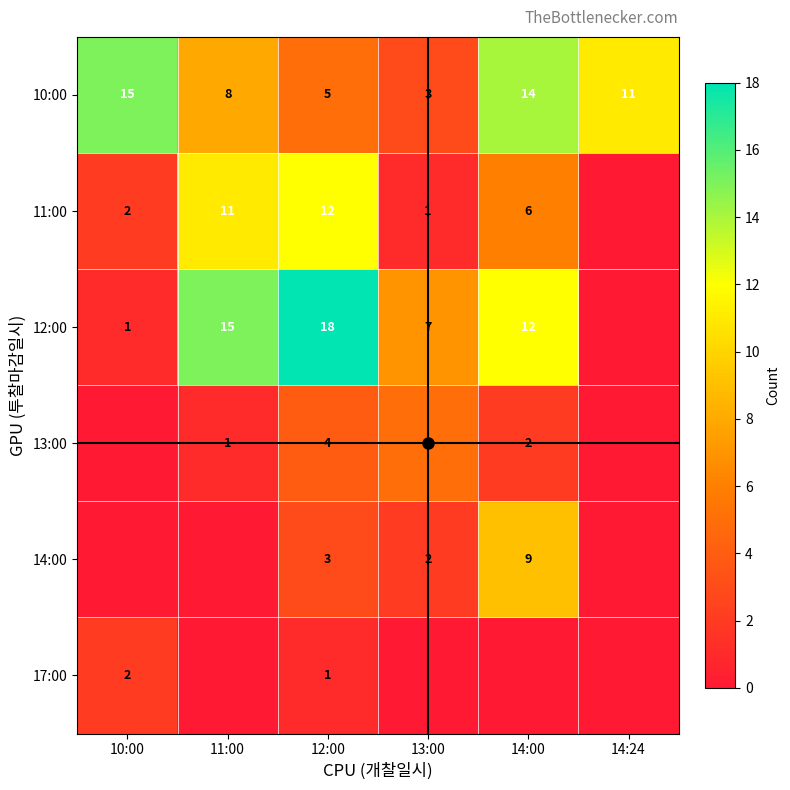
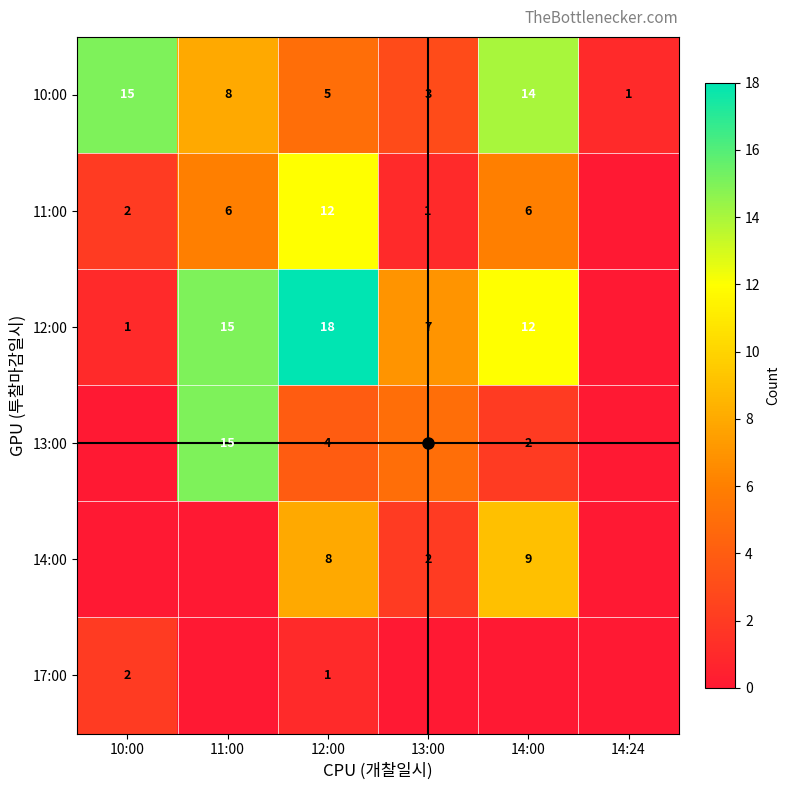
  {
    "10:00": {
      "10:00": 15,
      "11:00": 8,
      "12:00": 5,
      "13:00": 3,
      "14:00": 14,
-     "14:24": 11
+     "14:24": 1
    },
    "11:00": {
      "10:00": 2,
-     "11:00": 11,
+     "11:00": 6,
      "12:00": 12,
      "13:00": 1,
      "14:00": 6
    },
    "12:00": {
      "10:00": 1,
      "11:00": 15,
      "12:00": 18,
      "13:00": 7,
      "14:00": 12
    },
    "13:00": {
-     "11:00": 1,
+     "11:00": 15,
      "12:00": 4,
      "14:00": 2
    },
    "14:00": {
-     "12:00": 3,
+     "12:00": 8,
      "13:00": 2,
      "14:00": 9
    },
    "17:00": {
      "10:00": 2,
      "12:00": 1
    }
  }
